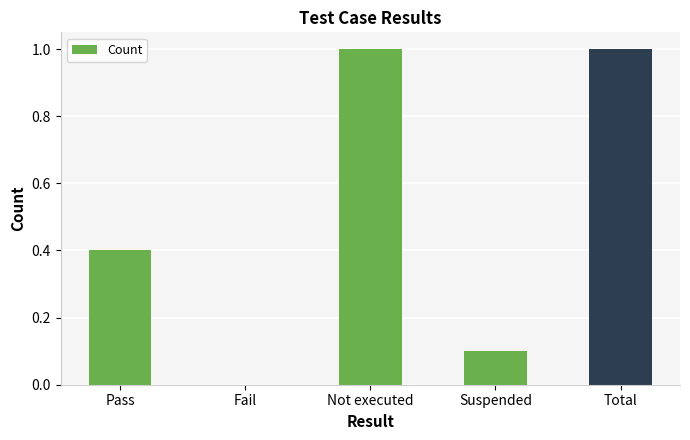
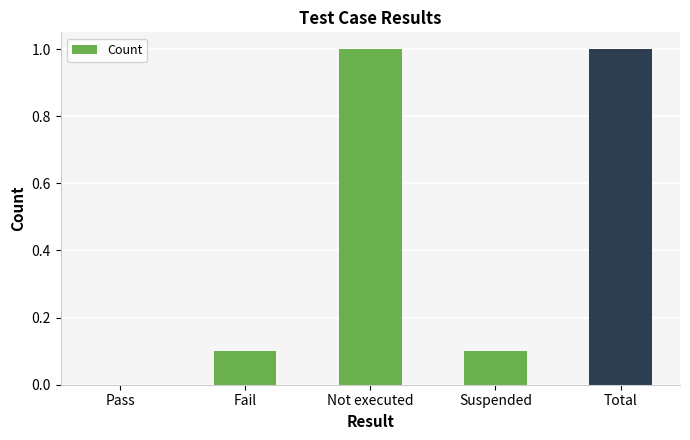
  {
-   "Pass": 0.4,
-   "Fail": 0.0,
+   "Pass": 0.0,
+   "Fail": 0.1,
    "Not executed": 1.0,
    "Suspended": 0.1,
    "Total": 1.0
  }
